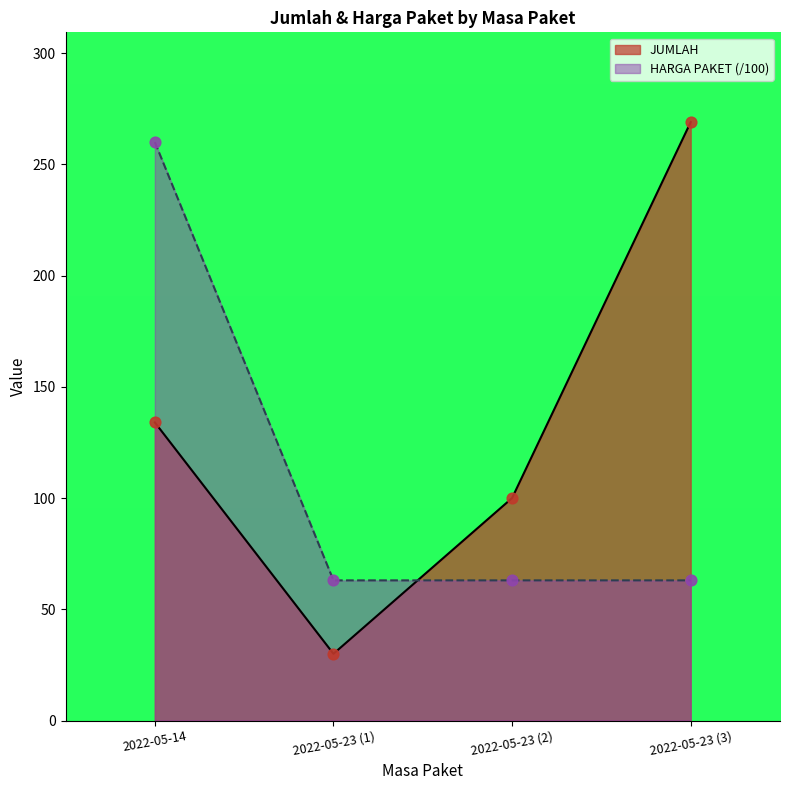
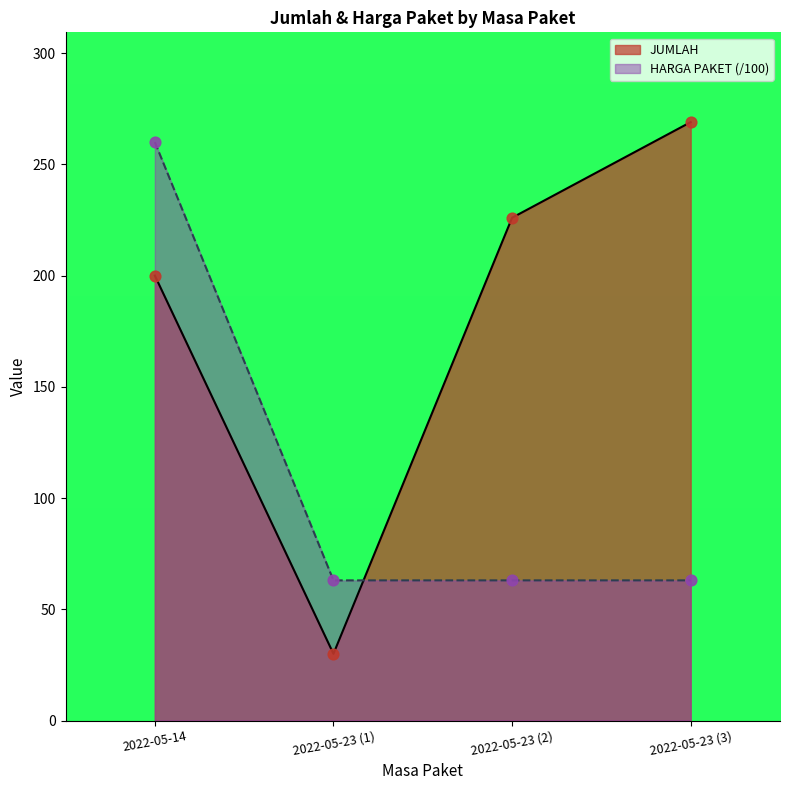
  {
    "JUMLAH": {
-     "2022-05-14": 134,
+     "2022-05-14": 200,
      "2022-05-23 (1)": 30,
-     "2022-05-23 (2)": 100,
+     "2022-05-23 (2)": 226,
      "2022-05-23 (3)": 269
    },
    "HARGA PAKET (/100)": {
      "2022-05-14": 260,
      "2022-05-23 (1)": 63,
      "2022-05-23 (2)": 63,
      "2022-05-23 (3)": 63
    }
  }
